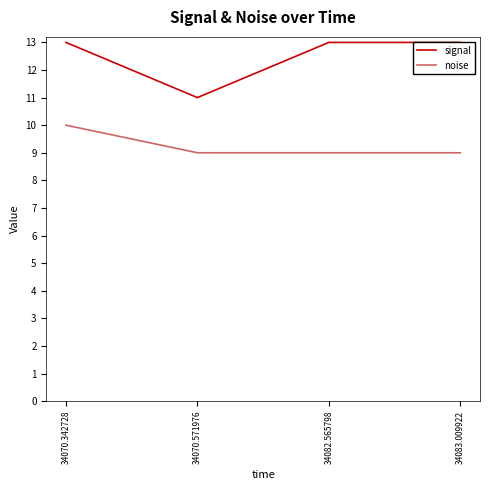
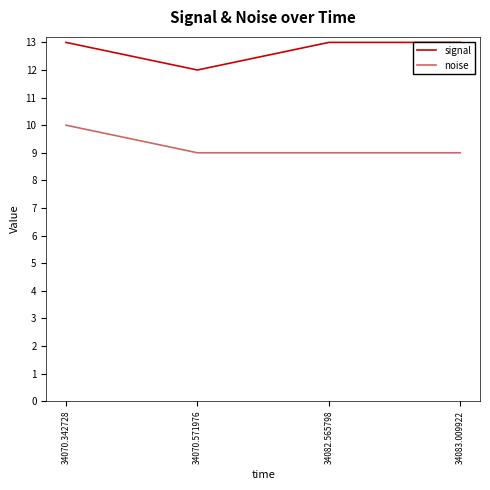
  {
    "signal": {
      "34070.342728": 13,
-     "34070.571976": 11,
+     "34070.571976": 12,
      "34082.565798": 13
    },
    "noise": {
      "34070.342728": 10,
      "34070.571976": 9,
      "34082.565798": 9,
      "34083.009922": 9
    }
  }
